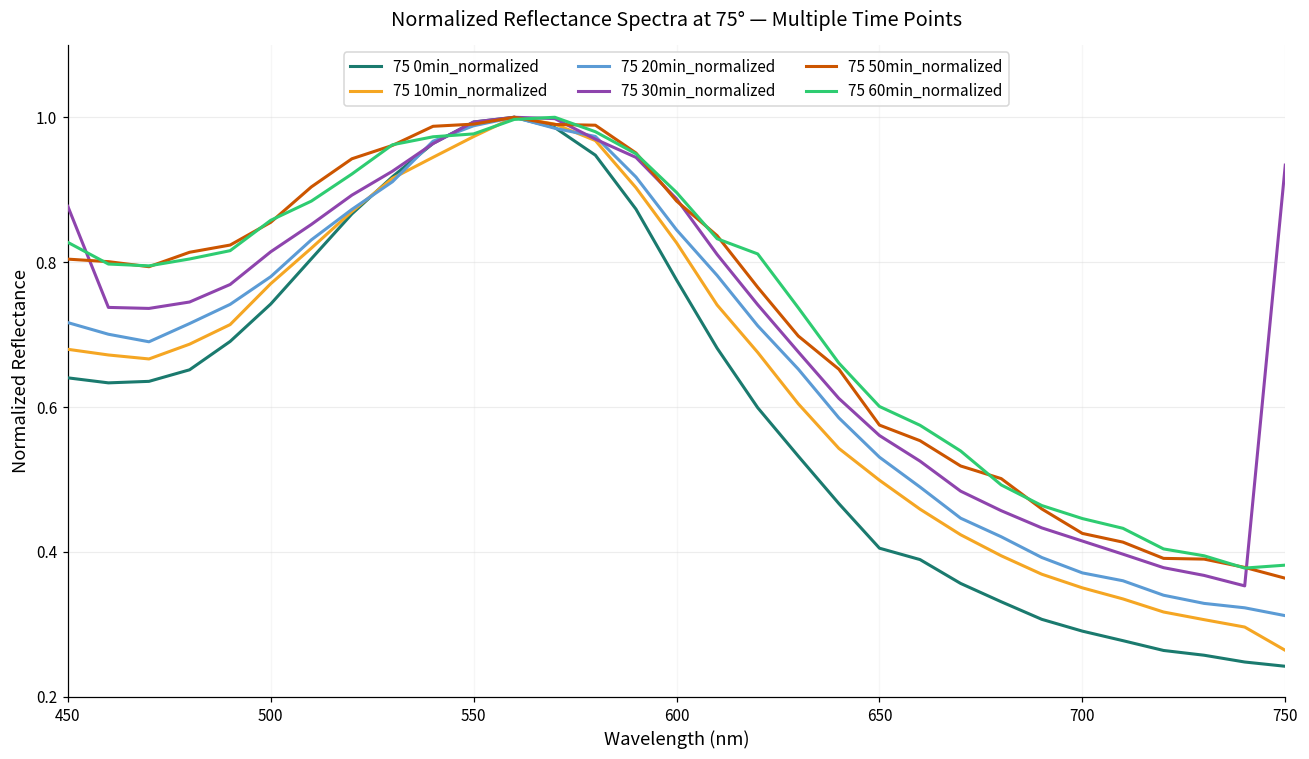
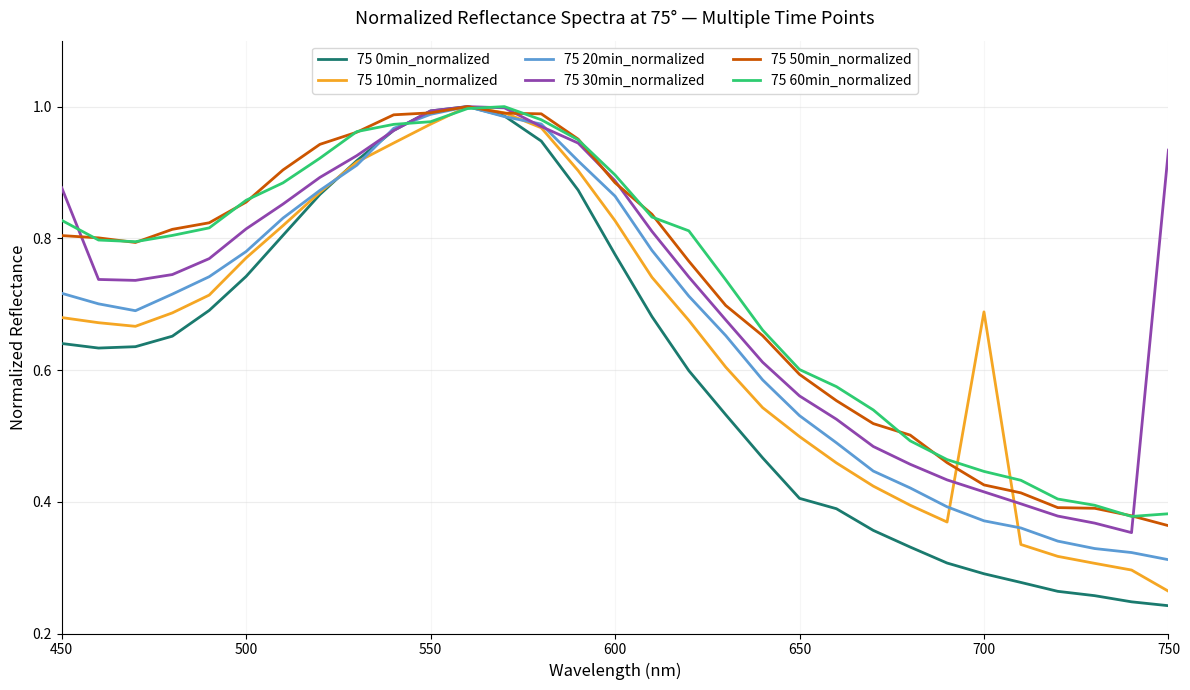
  {
    "75 0min_normalized": {
      "450": 0.64,
      "500": 0.74,
      "600": 0.78,
      "650": 0.41,
      "700": 0.29,
      "750": 0.24
    },
    "75 10min_normalized": {
      "450": 0.68,
      "500": 0.77,
      "600": 0.83,
      "650": 0.50,
-     "700": 0.35,
+     "700": 0.69,
      "750": 0.26
    },
    "75 20min_normalized": {
      "450": 0.72,
      "500": 0.78,
-     "600": 0.84,
+     "600": 0.86,
      "650": 0.53,
      "700": 0.37,
      "750": 0.31
    },
    "75 30min_normalized": {
      "450": 0.88,
      "500": 0.81,
      "650": 0.56,
      "700": 0.42,
      "750": 0.93
    },
    "75 50min_normalized": {
      "450": 0.80,
-     "650": 0.58,
+     "650": 0.59,
      "700": 0.43,
      "750": 0.36
    },
    "75 60min_normalized": {
      "450": 0.83,
      "600": 0.90,
      "650": 0.60,
      "700": 0.45,
      "750": 0.38
    }
  }
